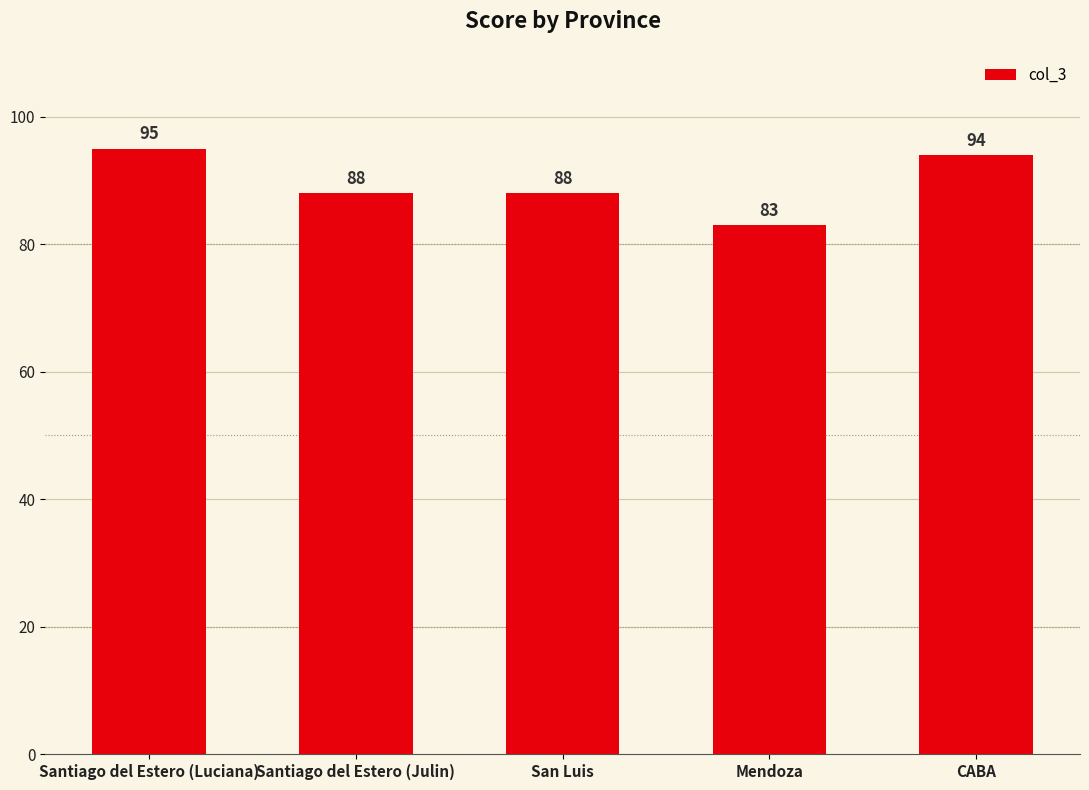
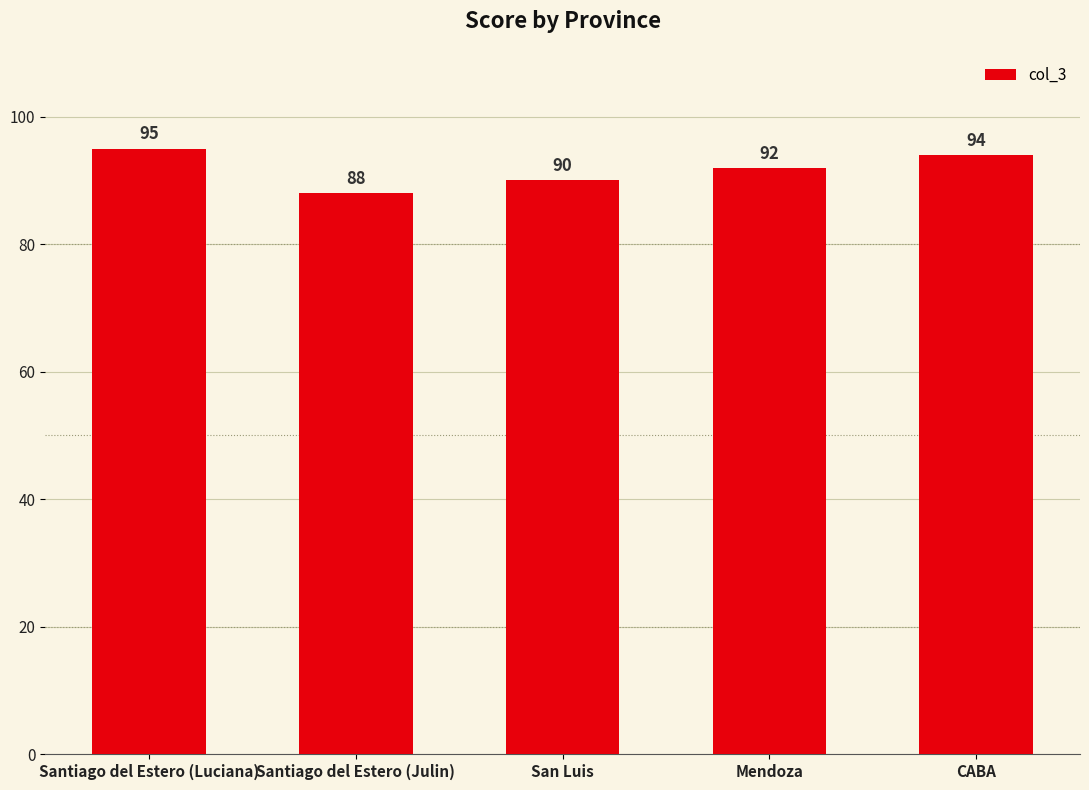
  {
    "Santiago del Estero (Luciana)": 95,
    "Santiago del Estero (Julin)": 88,
-   "San Luis": 88,
-   "Mendoza": 83,
+   "San Luis": 90,
+   "Mendoza": 92,
    "CABA": 94
  }
